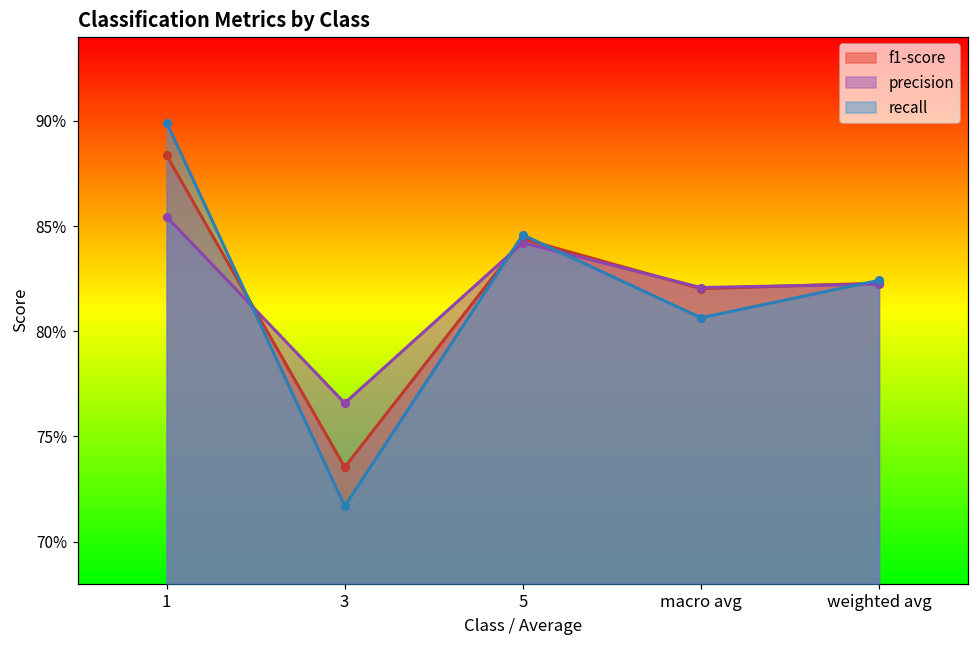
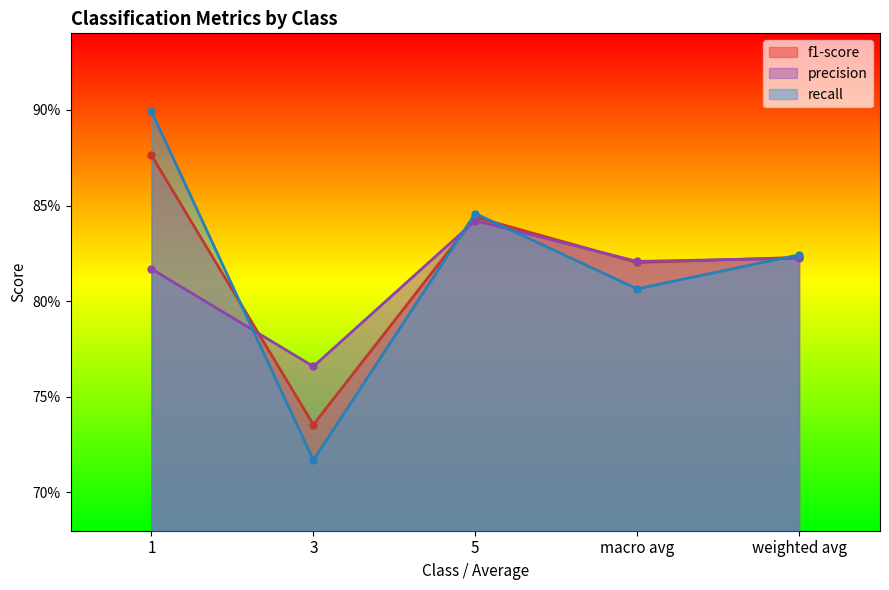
  {
    "f1-score": {
-     "1": "88.4%",
+     "1": "87.6%",
      "3": "73.5%",
      "5": "84.4%"
    },
    "precision": {
-     "1": "85.4%",
+     "1": "81.7%",
      "3": "76.6%",
      "5": "84.2%"
    },
    "recall": {
      "1": "89.9%",
      "3": "71.7%",
      "5": "84.6%",
      "macro avg": "80.6%",
      "weighted avg": "82.4%"
    }
  }
